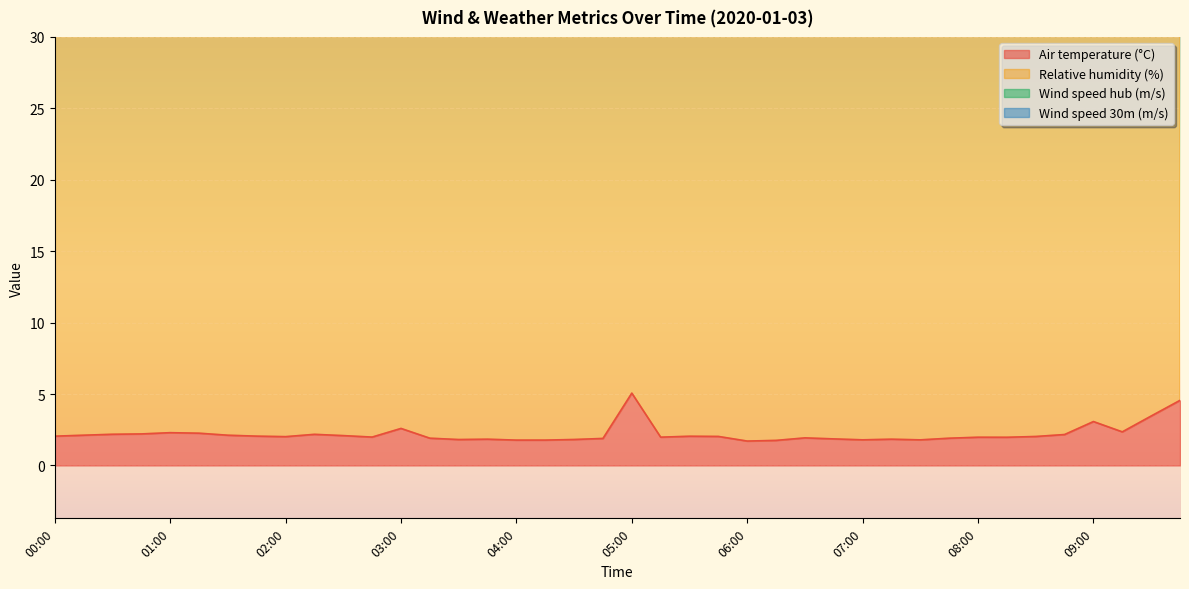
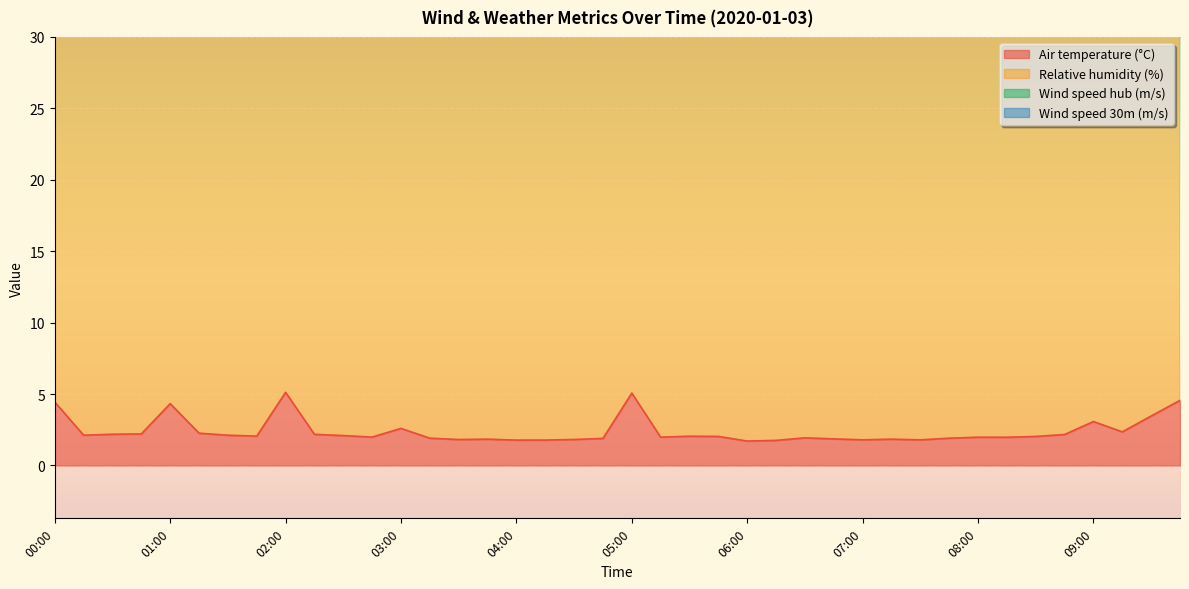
  {
    "Air temperature (°C)": {
-     "00:00": 2.0,
-     "01:00": 2.3,
-     "02:00": 2.0,
+     "00:00": 4.4,
+     "01:00": 4.3,
+     "02:00": 5.1,
      "03:00": 2.6,
      "04:00": 1.8,
      "05:00": 5.1,
      "06:00": 1.7,
      "07:00": 1.8,
      "08:00": 2.0,
      "09:00": 3.1
    }
  }
